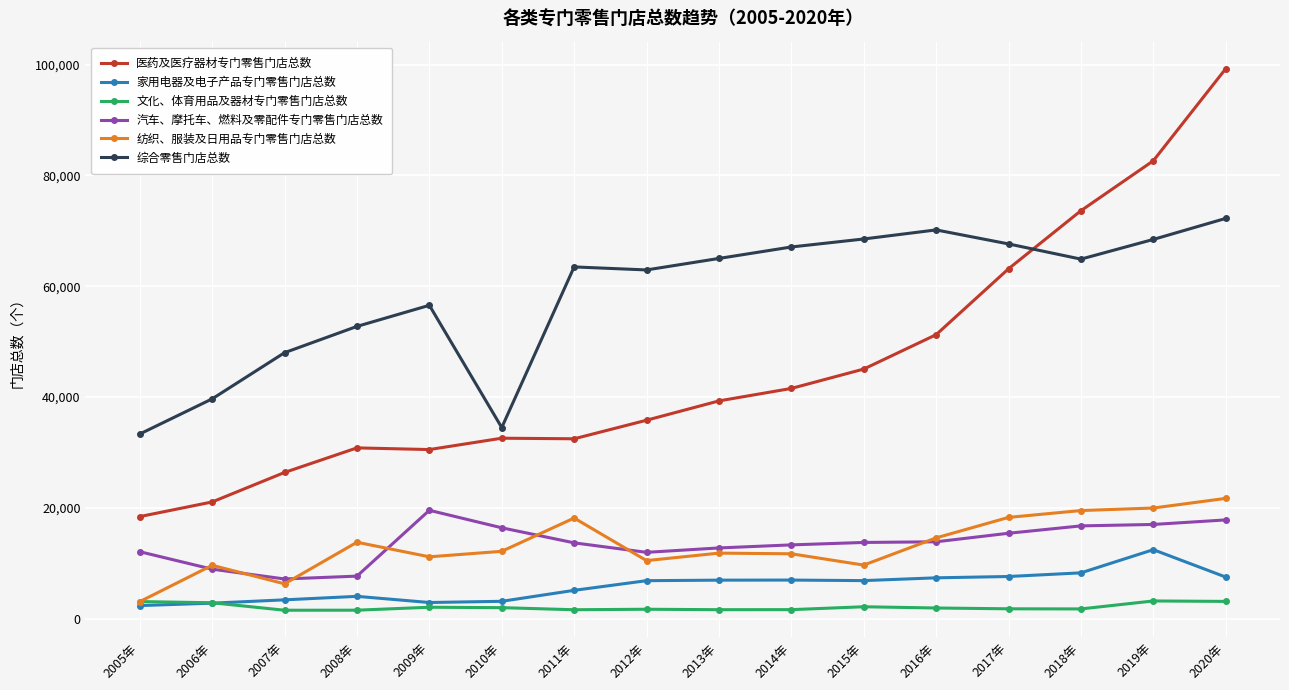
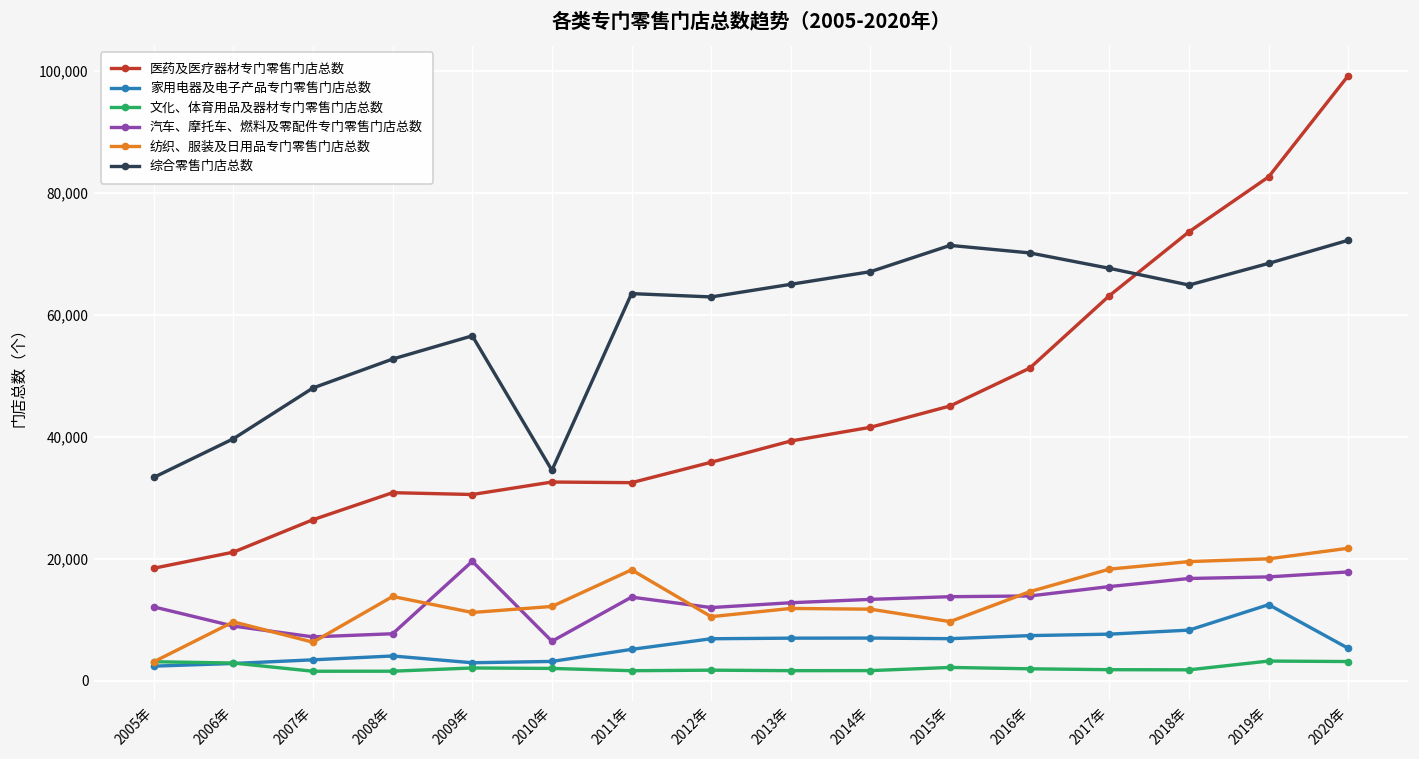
  {
    "医药及医疗器材专门零售门店总数": {
      "2005年": "18,000",
      "2006年": "21,000",
      "2007年": "26,000",
      "2008年": "31,000",
      "2009年": "31,000",
      "2010年": "33,000",
      "2011年": "32,000",
      "2012年": "36,000",
      "2013年": "39,000",
      "2014年": "42,000",
      "2015年": "45,000",
      "2016年": "51,000",
      "2017年": "63,000",
      "2018年": "74,000",
      "2019年": "83,000",
      "2020年": "99,000"
    },
    "家用电器及电子产品专门零售门店总数": {
      "2005年": "2,000",
      "2007年": "3,000",
      "2008年": "4,000",
      "2009年": "3,000",
      "2010年": "3,000",
      "2011年": "5,000",
      "2012年": "7,000",
      "2013年": "7,000",
      "2014年": "7,000",
      "2015年": "7,000",
      "2016年": "7,000",
      "2017年": "8,000",
      "2018年": "8,000",
      "2019年": "12,000",
-     "2020年": "8,000"
+     "2020年": "5,000"
    },
    "文化、体育用品及器材专门零售门店总数": {
      "2007年": "2,000",
      "2008年": "2,000",
      "2009年": "2,000",
      "2010年": "2,000",
      "2011年": "2,000",
      "2012年": "2,000",
      "2013年": "2,000",
      "2014年": "2,000",
      "2015年": "2,000",
      "2016年": "2,000",
      "2017年": "2,000",
      "2018年": "2,000",
      "2019年": "3,000",
      "2020年": "3,000"
    },
    "汽车、摩托车、燃料及零配件专门零售门店总数": {
      "2005年": "12,000",
      "2006年": "9,000",
      "2007年": "7,000",
      "2008年": "8,000",
      "2009年": "20,000",
-     "2010年": "16,000",
+     "2010年": "6,000",
      "2011年": "14,000",
      "2012年": "12,000",
      "2013年": "13,000",
      "2014年": "13,000",
      "2015年": "14,000",
      "2016年": "14,000",
      "2017年": "15,000",
      "2018年": "17,000",
      "2019年": "17,000",
      "2020年": "18,000"
    },
    "纺织、服装及日用品专门零售门店总数": {
      "2006年": "10,000",
      "2007年": "6,000",
      "2008年": "14,000",
      "2009年": "11,000",
      "2010年": "12,000",
      "2011年": "18,000",
      "2012年": "11,000",
      "2013年": "12,000",
      "2014年": "12,000",
      "2015年": "10,000",
      "2016年": "15,000",
      "2017年": "18,000",
      "2018年": "20,000",
      "2019年": "20,000",
      "2020年": "22,000"
    },
    "综合零售门店总数": {
      "2005年": "33,000",
      "2006年": "40,000",
      "2007年": "48,000",
      "2008年": "53,000",
      "2009年": "57,000",
      "2010年": "35,000",
      "2011年": "63,000",
      "2012年": "63,000",
      "2013年": "65,000",
      "2014年": "67,000",
-     "2015年": "69,000",
+     "2015年": "71,000",
      "2016年": "70,000",
      "2017年": "68,000",
      "2018年": "65,000",
      "2019年": "68,000",
      "2020年": "72,000"
    }
  }
